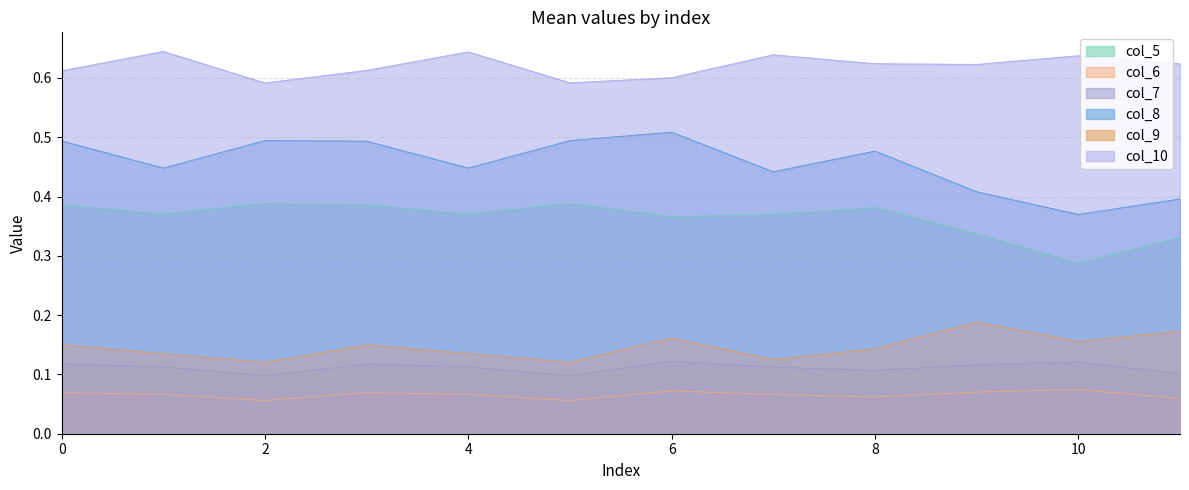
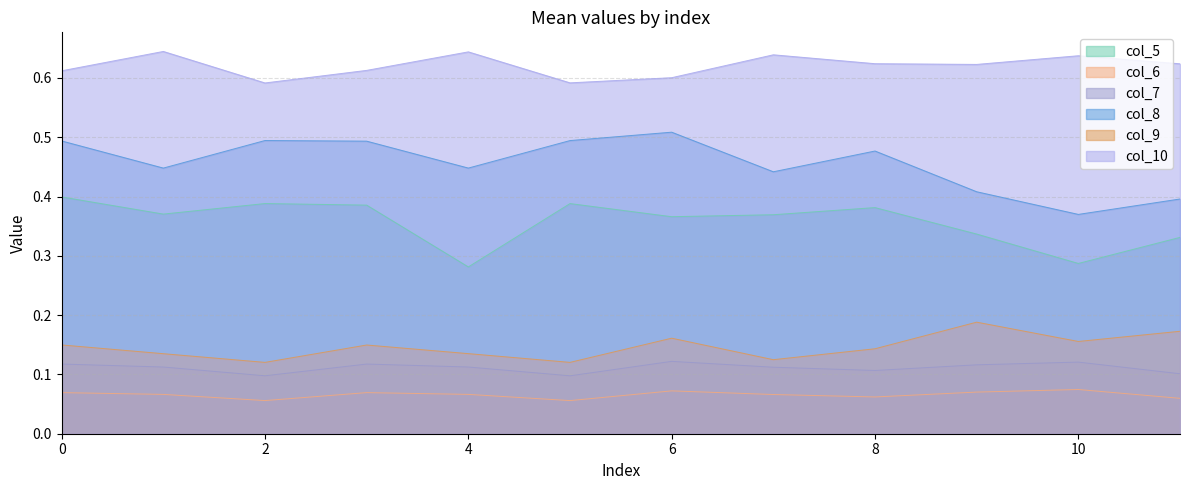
  {
    "col_5": {
-     "0": 0.39,
+     "0": 0.40,
      "2": 0.39,
-     "4": 0.37,
+     "4": 0.28,
      "6": 0.37,
      "8": 0.38,
      "10": 0.29
    }
  }
